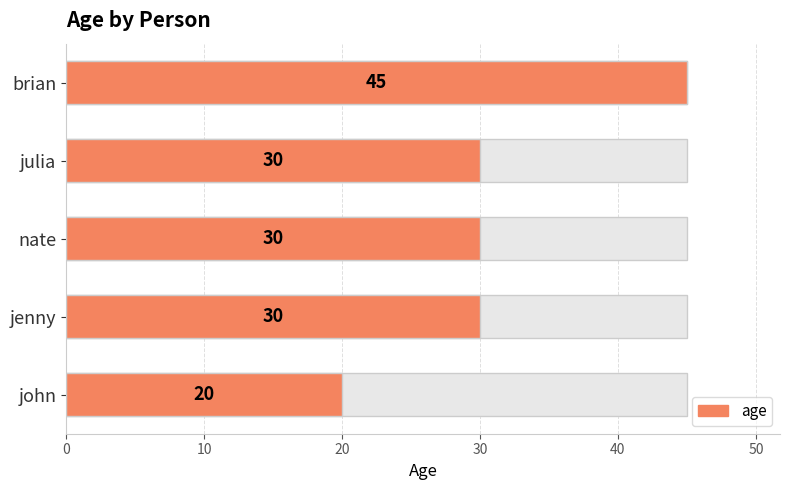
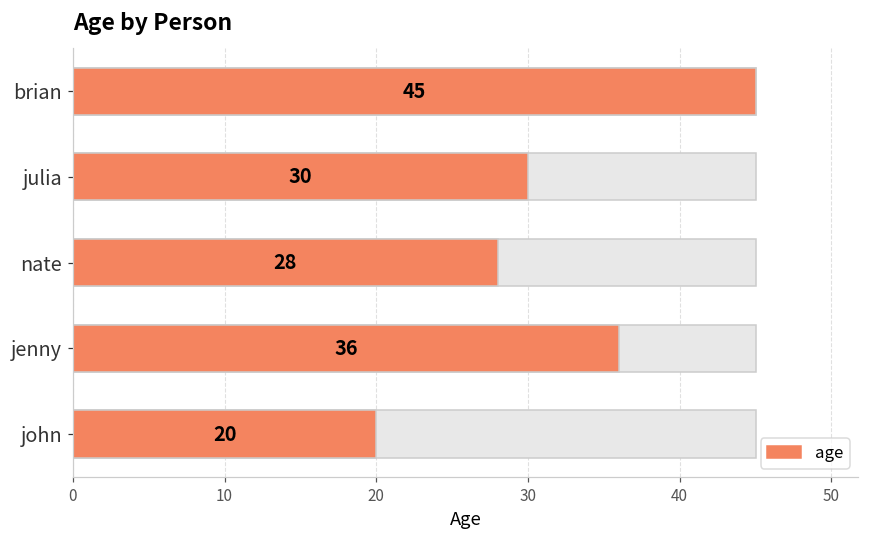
  {
    "age": {
      "brian": 45,
-     "nate": 30,
-     "jenny": 30
+     "nate": 28,
+     "jenny": 36
    }
  }
